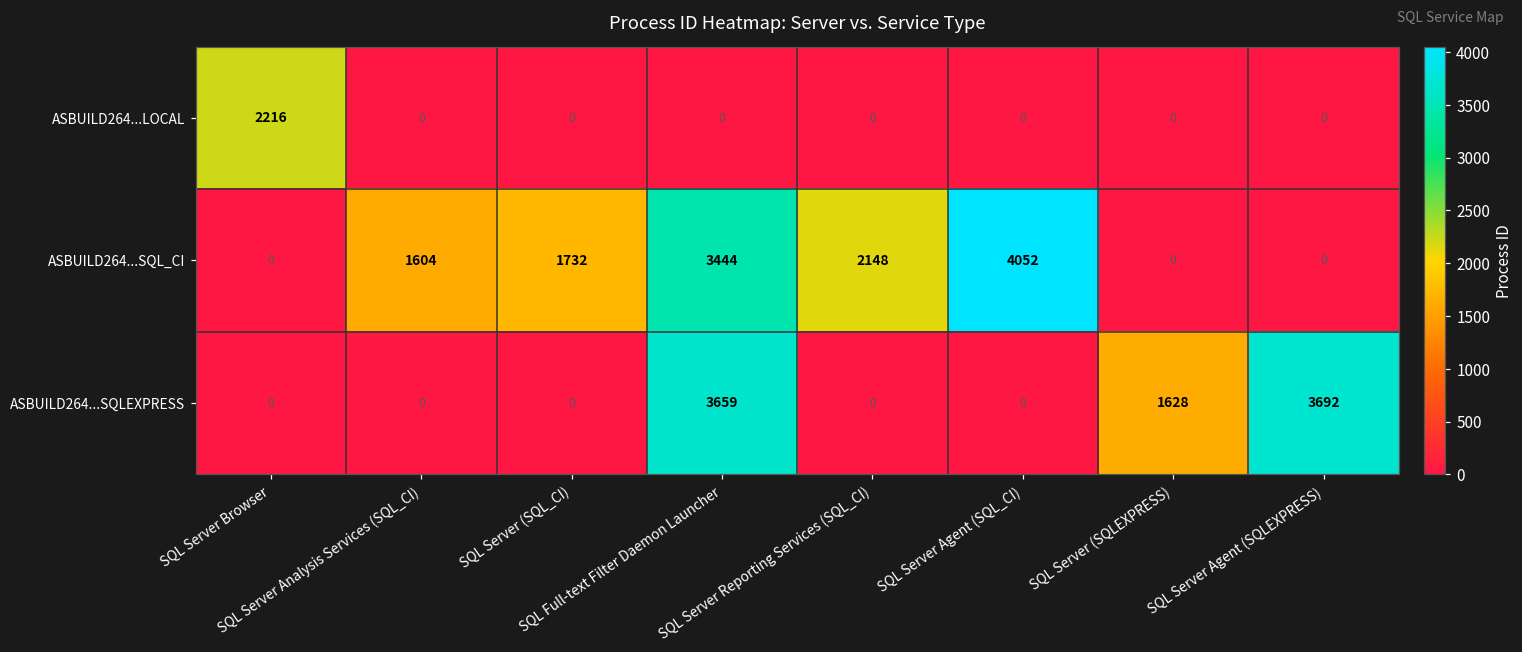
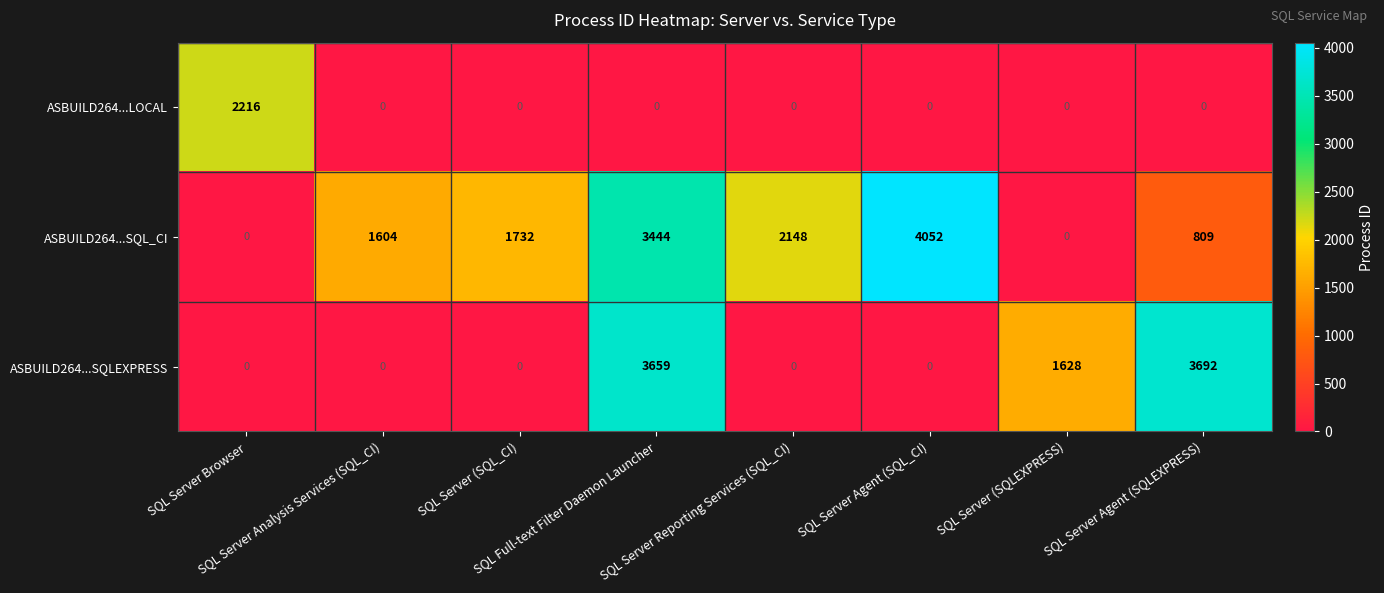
  {
    "ASBUILD264...LOCAL": {
      "SQL Server Browser": 2216,
      "SQL Server Analysis Services (SQL_CI)": 0,
      "SQL Server (SQL_CI)": 0,
      "SQL Full-text Filter Daemon Launcher": 0,
      "SQL Server Reporting Services (SQL_CI)": 0,
      "SQL Server Agent (SQL_CI)": 0,
      "SQL Server (SQLEXPRESS)": 0,
      "SQL Server Agent (SQLEXPRESS)": 0
    },
    "ASBUILD264...SQL_CI": {
      "SQL Server Browser": 0,
      "SQL Server Analysis Services (SQL_CI)": 1604,
      "SQL Server (SQL_CI)": 1732,
      "SQL Full-text Filter Daemon Launcher": 3444,
      "SQL Server Reporting Services (SQL_CI)": 2148,
      "SQL Server Agent (SQL_CI)": 4052,
      "SQL Server (SQLEXPRESS)": 0,
-     "SQL Server Agent (SQLEXPRESS)": 0
+     "SQL Server Agent (SQLEXPRESS)": 809
    },
    "ASBUILD264...SQLEXPRESS": {
      "SQL Server Browser": 0,
      "SQL Server Analysis Services (SQL_CI)": 0,
      "SQL Server (SQL_CI)": 0,
      "SQL Full-text Filter Daemon Launcher": 3659,
      "SQL Server Reporting Services (SQL_CI)": 0,
      "SQL Server Agent (SQL_CI)": 0,
      "SQL Server (SQLEXPRESS)": 1628,
      "SQL Server Agent (SQLEXPRESS)": 3692
    }
  }
